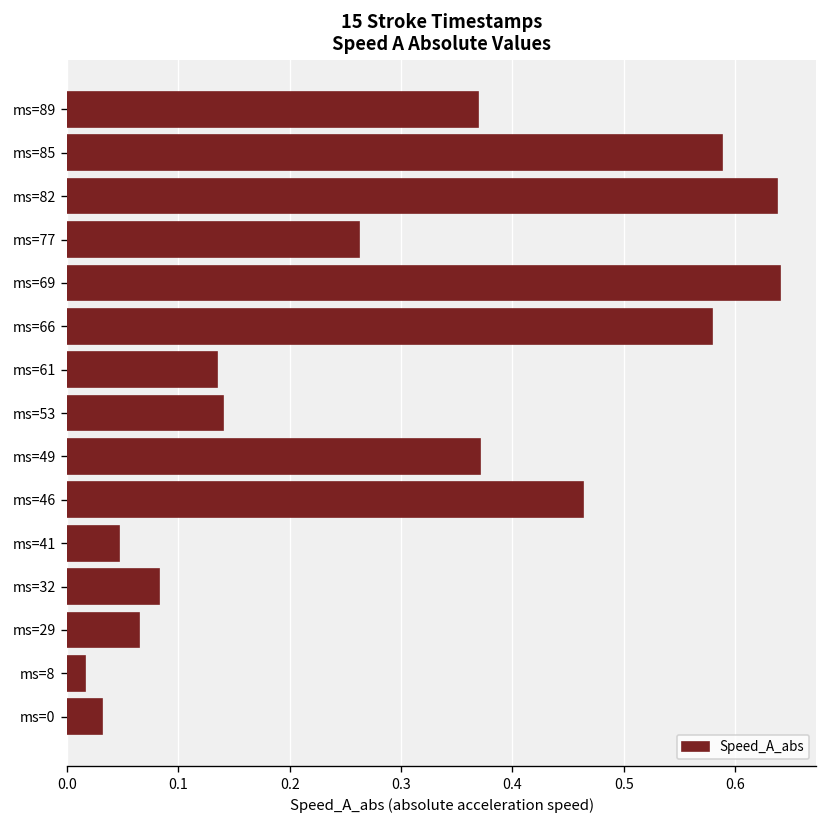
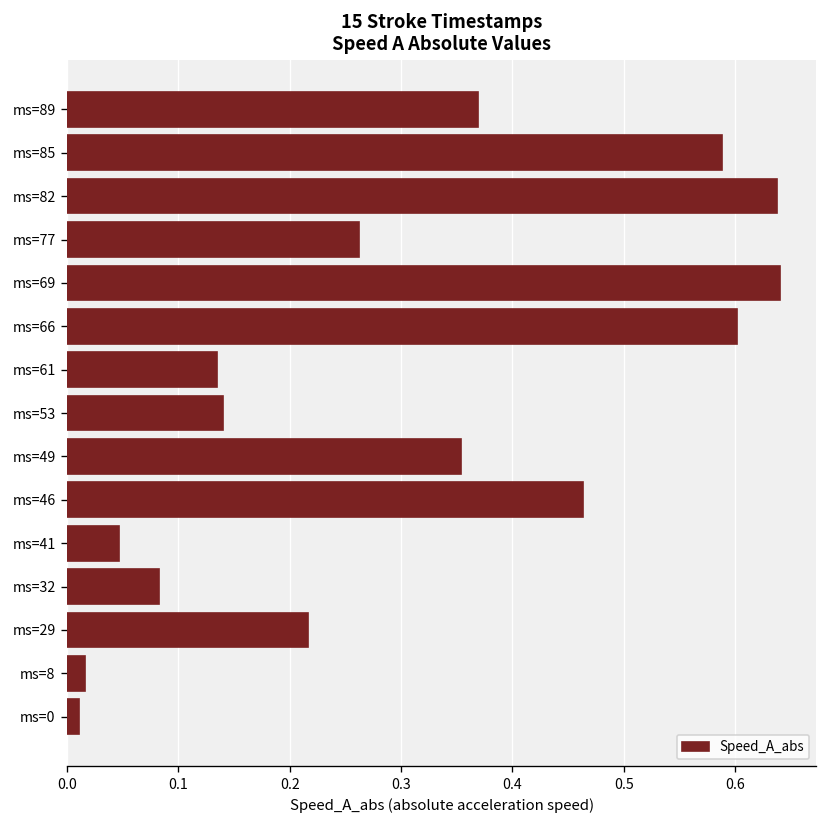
  {
    "ms=89": 0.37,
    "ms=85": 0.59,
    "ms=82": 0.64,
    "ms=77": 0.26,
    "ms=69": 0.64,
-   "ms=66": 0.58,
+   "ms=66": 0.60,
    "ms=61": 0.13,
    "ms=53": 0.14,
-   "ms=49": 0.37,
+   "ms=49": 0.35,
    "ms=46": 0.46,
    "ms=41": 0.05,
    "ms=32": 0.08,
-   "ms=29": 0.06,
+   "ms=29": 0.22,
    "ms=8": 0.02,
-   "ms=0": 0.03
+   "ms=0": 0.01
  }
